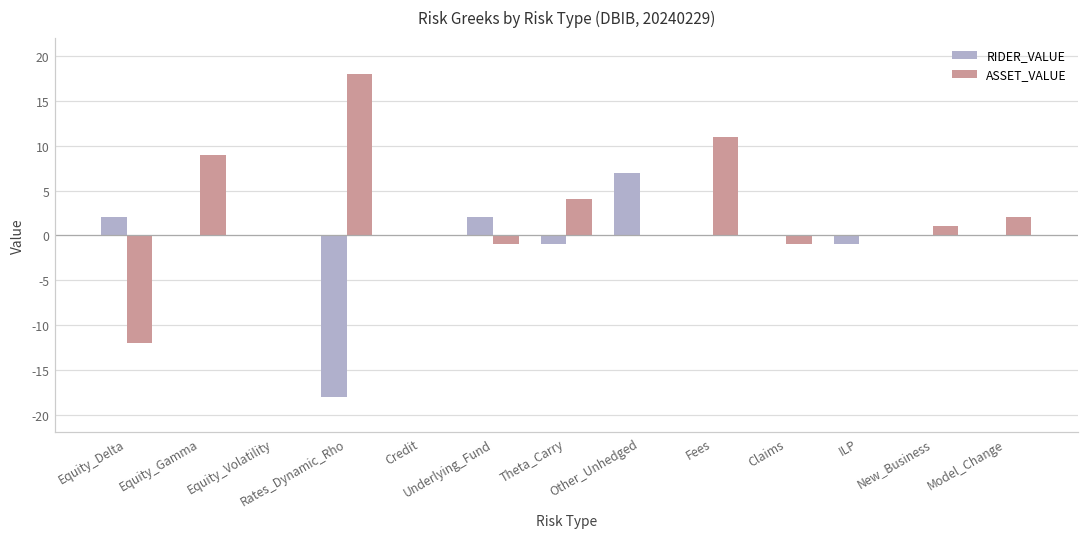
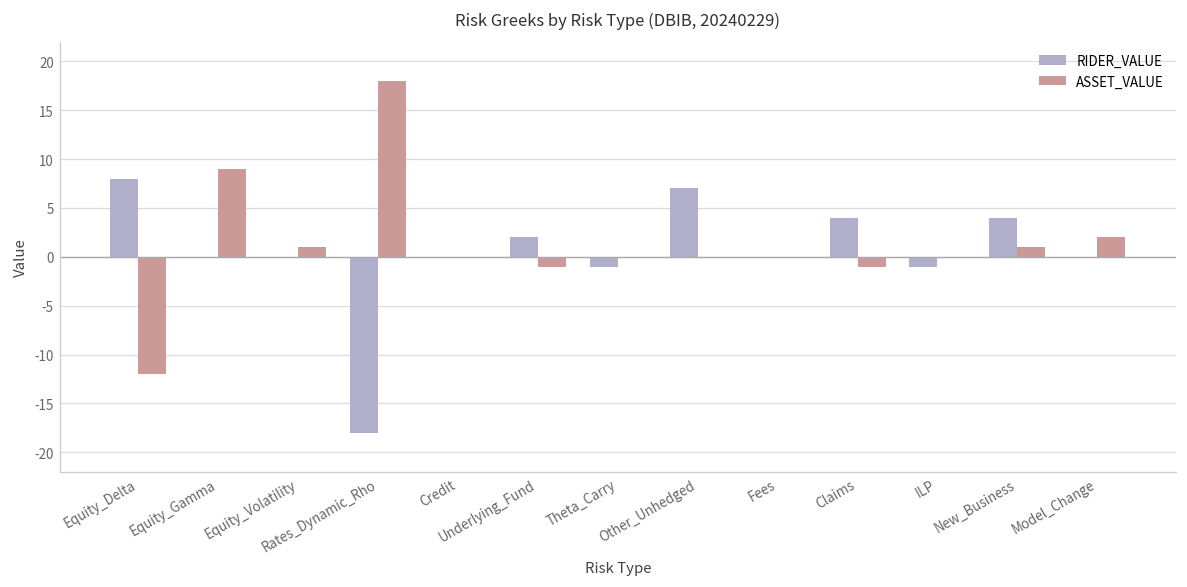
  {
    "RIDER_VALUE": {
-     "Equity_Delta": 2,
+     "Equity_Delta": 8,
      "Equity_Gamma": 0,
      "Equity_Volatility": 0,
      "Rates_Dynamic_Rho": -18,
      "Credit": 0,
      "Underlying_Fund": 2,
      "Theta_Carry": -1,
      "Other_Unhedged": 7,
      "Fees": 0,
-     "Claims": 0,
+     "Claims": 4,
      "ILP": -1,
-     "New_Business": 0,
+     "New_Business": 4,
      "Model_Change": 0
    },
    "ASSET_VALUE": {
      "Equity_Delta": -12,
      "Equity_Gamma": 9,
-     "Equity_Volatility": 0,
+     "Equity_Volatility": 1,
      "Rates_Dynamic_Rho": 18,
      "Credit": 0,
      "Underlying_Fund": -1,
-     "Theta_Carry": 4,
+     "Theta_Carry": 0,
      "Other_Unhedged": 0,
-     "Fees": 11,
+     "Fees": 0,
      "Claims": -1,
      "ILP": 0,
      "New_Business": 1,
      "Model_Change": 2
    }
  }
